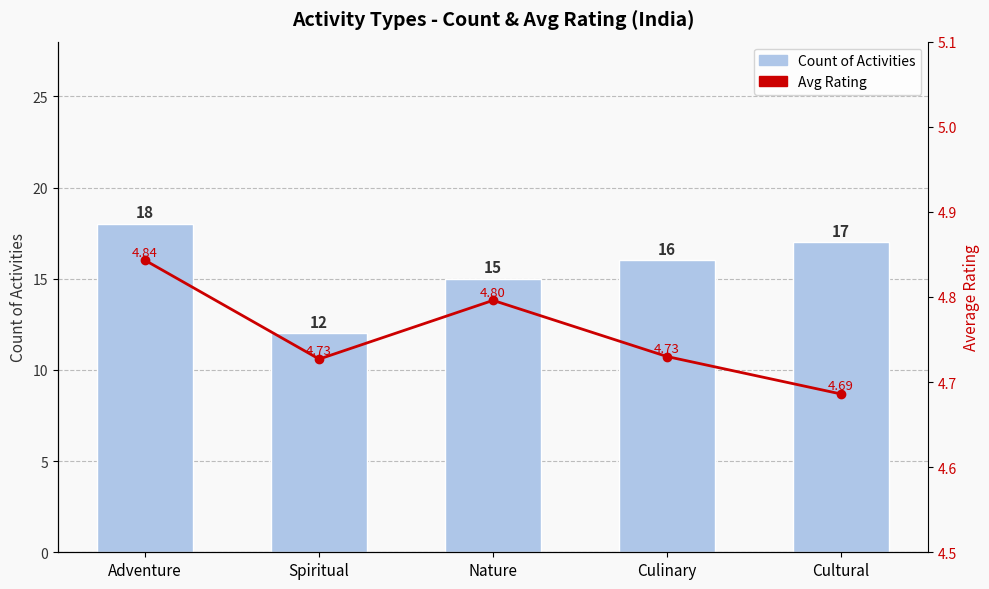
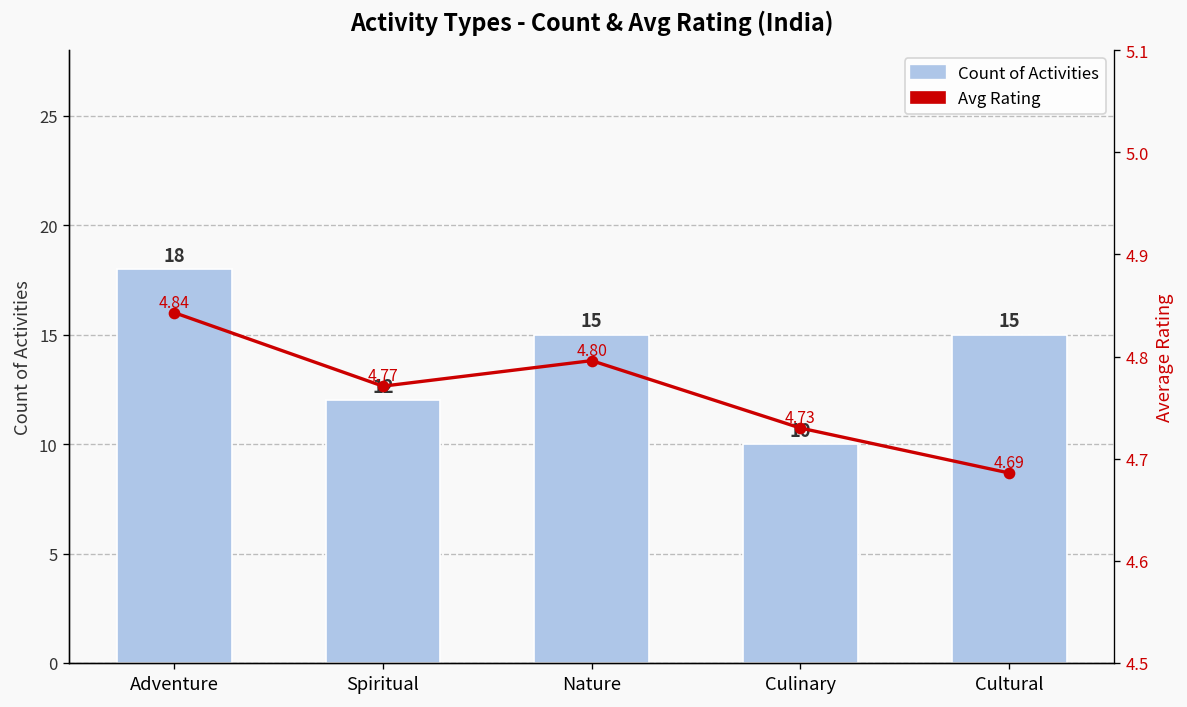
  {
    "Count of Activities": {
      "Adventure": 18,
      "Nature": 15,
-     "Culinary": 16,
-     "Cultural": 17
+     "Culinary": 10,
+     "Cultural": 15
    },
    "Avg Rating": {
      "Adventure": 4.84,
-     "Spiritual": 4.73,
+     "Spiritual": 4.77,
      "Nature": 4.80,
      "Cultural": 4.69
    }
  }
